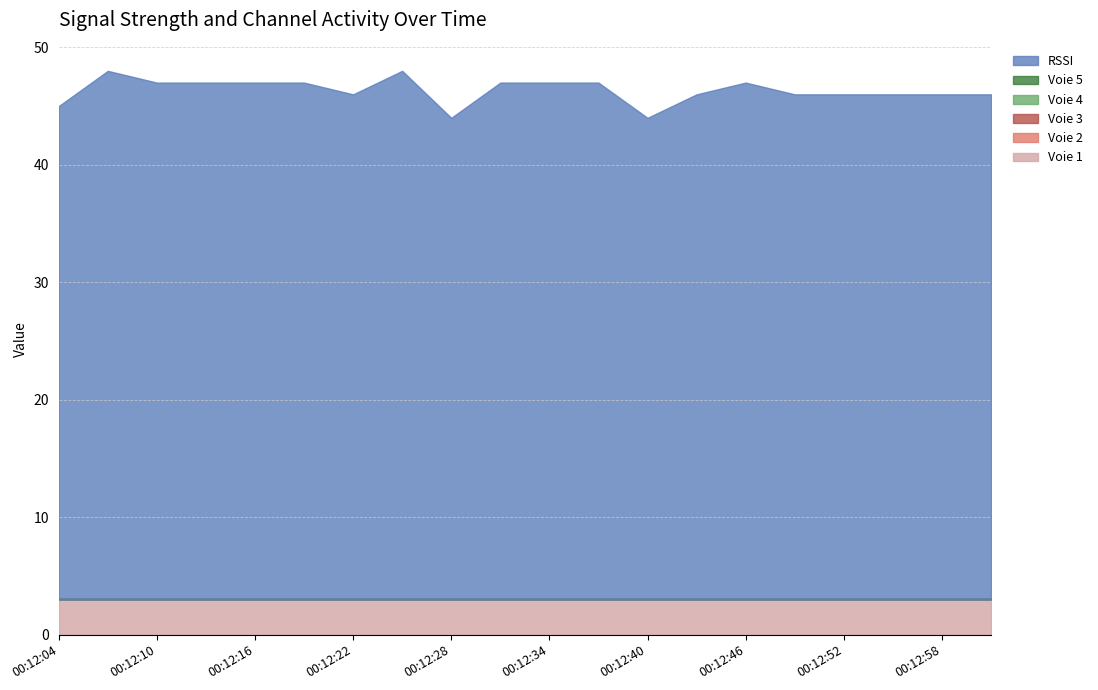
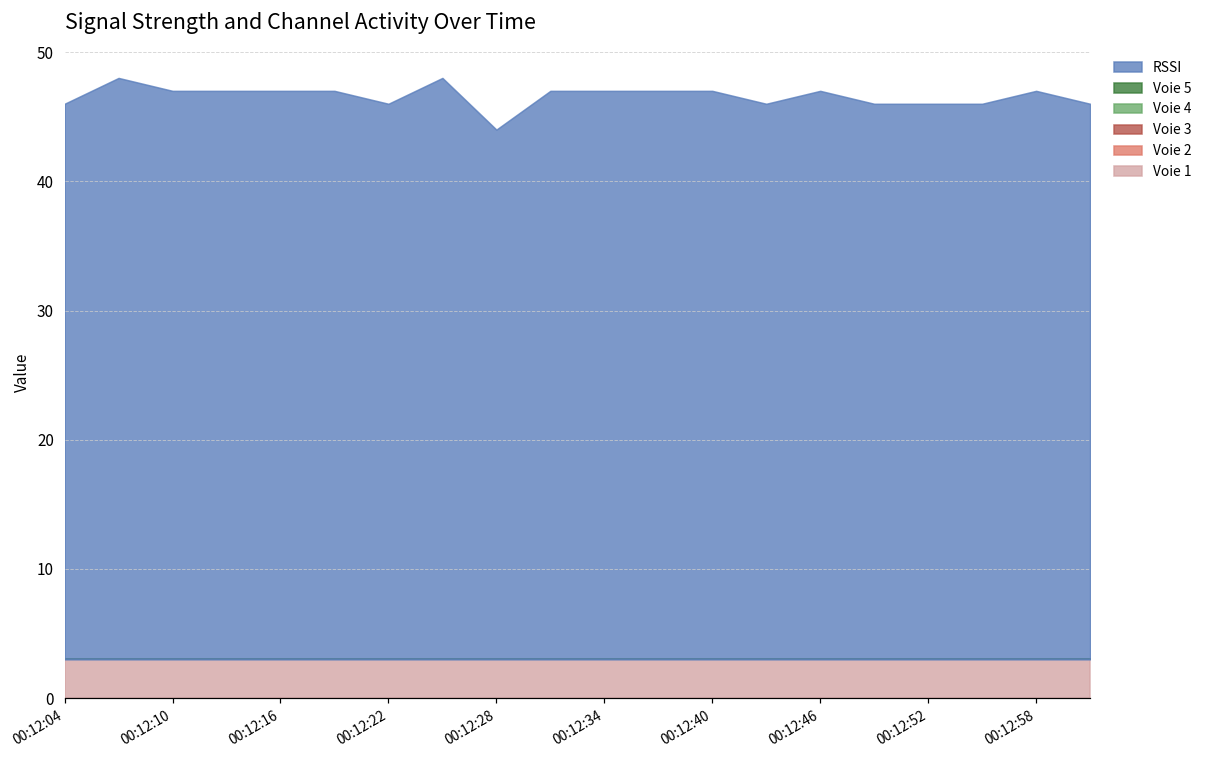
  {
    "Voie 5": {
      "00:12:04": 3,
      "00:12:10": 3,
      "00:12:16": 3,
      "00:12:22": 3,
      "00:12:28": 3,
      "00:12:34": 3,
      "00:12:40": 3,
      "00:12:46": 3,
      "00:12:52": 3,
      "00:12:58": 3
    },
    "RSSI": {
-     "00:12:04": 42,
+     "00:12:04": 43,
      "00:12:10": 44,
      "00:12:16": 44,
      "00:12:22": 43,
      "00:12:28": 41,
      "00:12:34": 44,
-     "00:12:40": 41,
+     "00:12:40": 44,
      "00:12:46": 44,
      "00:12:52": 43,
-     "00:12:58": 43
+     "00:12:58": 44
    }
  }
